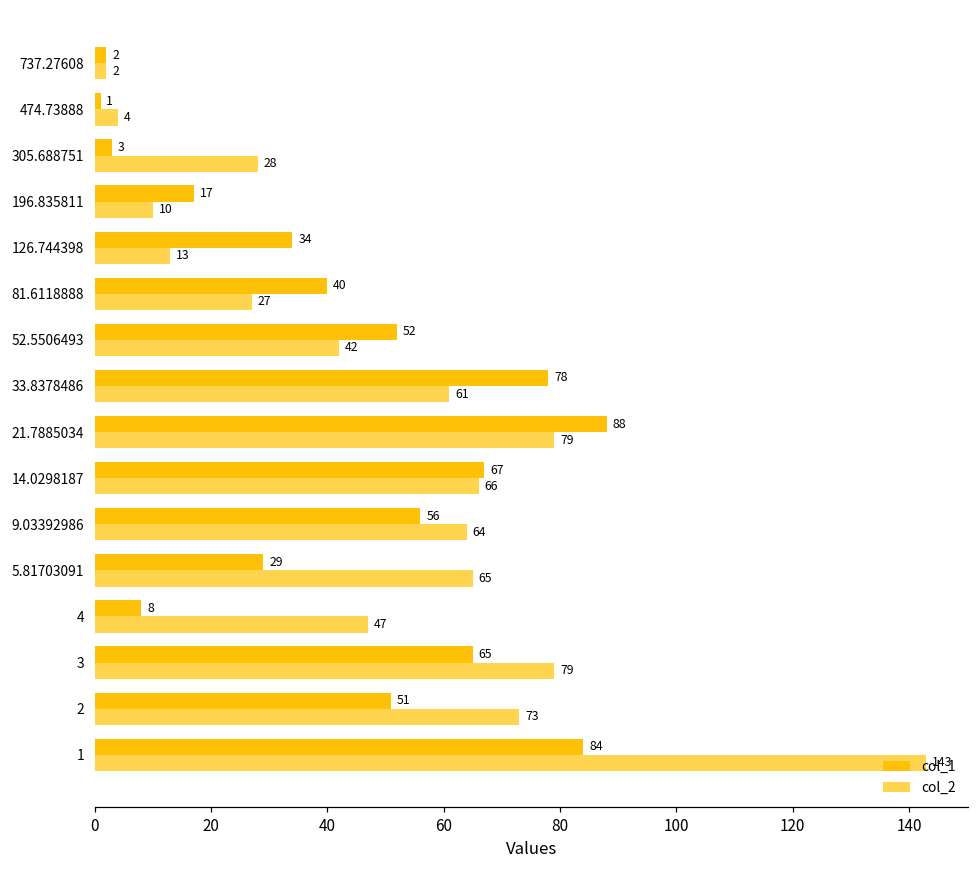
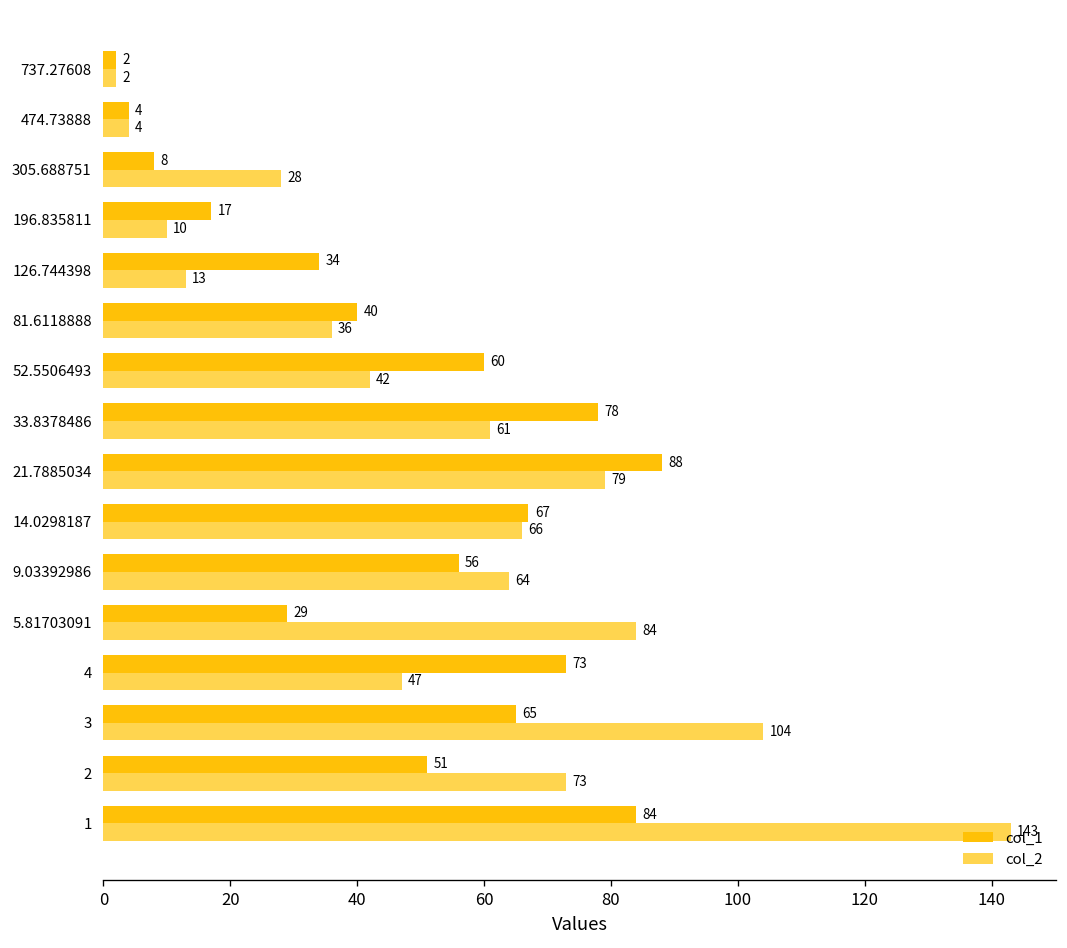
  {
    "col_1": {
      "737.27608": 2,
-     "474.73888": 1,
-     "305.688751": 3,
+     "474.73888": 4,
+     "305.688751": 8,
      "196.835811": 17,
      "126.744398": 34,
      "81.6118888": 40,
-     "52.5506493": 52,
+     "52.5506493": 60,
      "33.8378486": 78,
      "21.7885034": 88,
      "14.0298187": 67,
      "9.03392986": 56,
      "5.81703091": 29,
-     "4": 8,
+     "4": 73,
      "3": 65,
      "2": 51,
      "1": 84
    },
    "col_2": {
      "737.27608": 2,
      "474.73888": 4,
      "305.688751": 28,
      "196.835811": 10,
      "126.744398": 13,
-     "81.6118888": 27,
+     "81.6118888": 36,
      "52.5506493": 42,
      "33.8378486": 61,
      "21.7885034": 79,
      "14.0298187": 66,
      "9.03392986": 64,
-     "5.81703091": 65,
+     "5.81703091": 84,
      "4": 47,
-     "3": 79,
+     "3": 104,
      "2": 73,
      "1": 143
    }
  }
